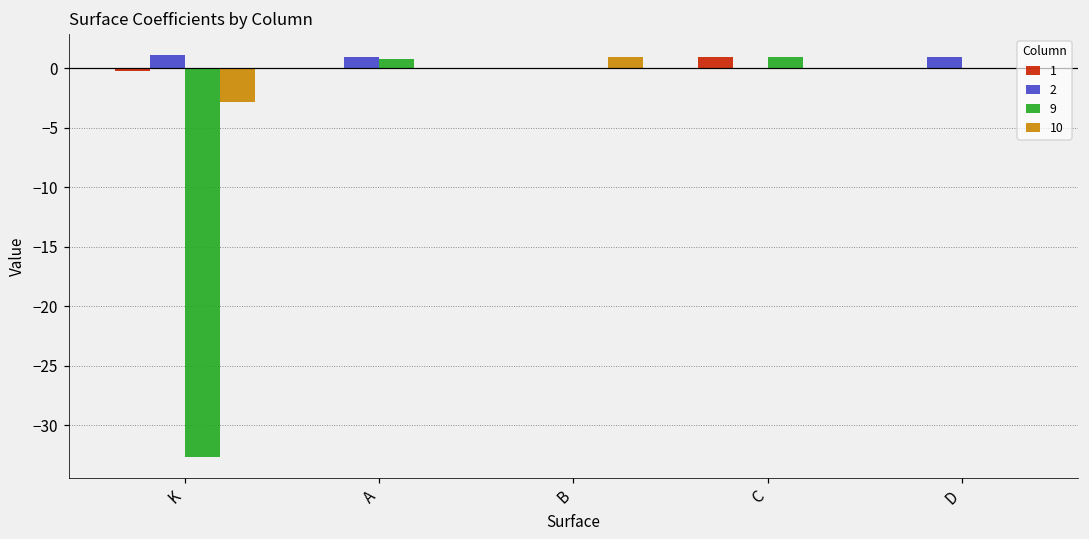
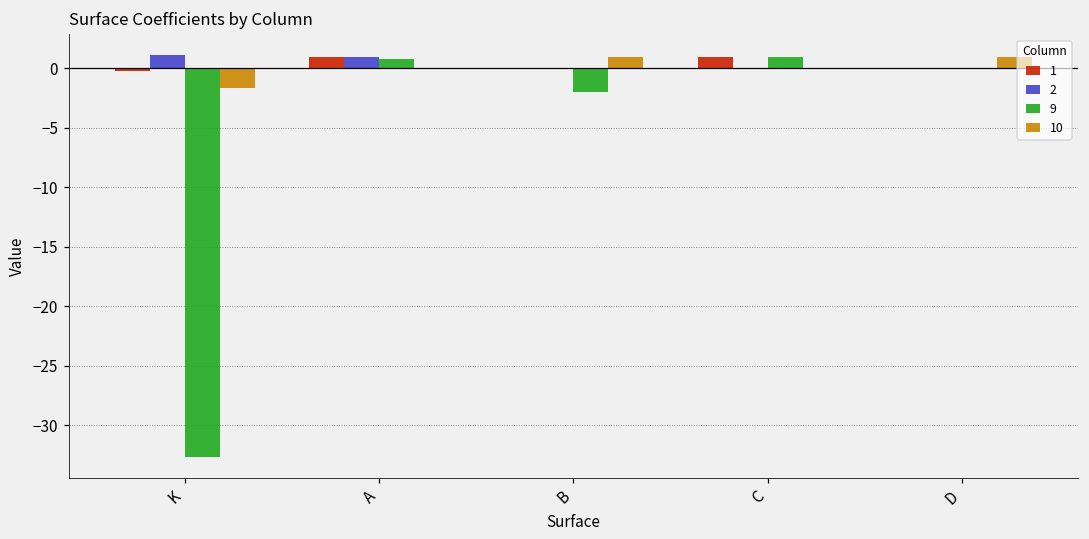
  {
    "1": {
      "K": -0.2,
-     "A": 0,
+     "A": 1,
      "C": 1
    },
    "2": {
      "K": 1,
      "A": 1,
-     "D": 1
+     "D": 0
    },
    "9": {
      "K": -32.7,
      "A": 0.8,
-     "B": 0,
+     "B": -2,
      "C": 1
    },
    "10": {
-     "K": -2.9,
+     "K": -1.7,
      "B": 1.0,
-     "D": 0
+     "D": 1
    }
  }
